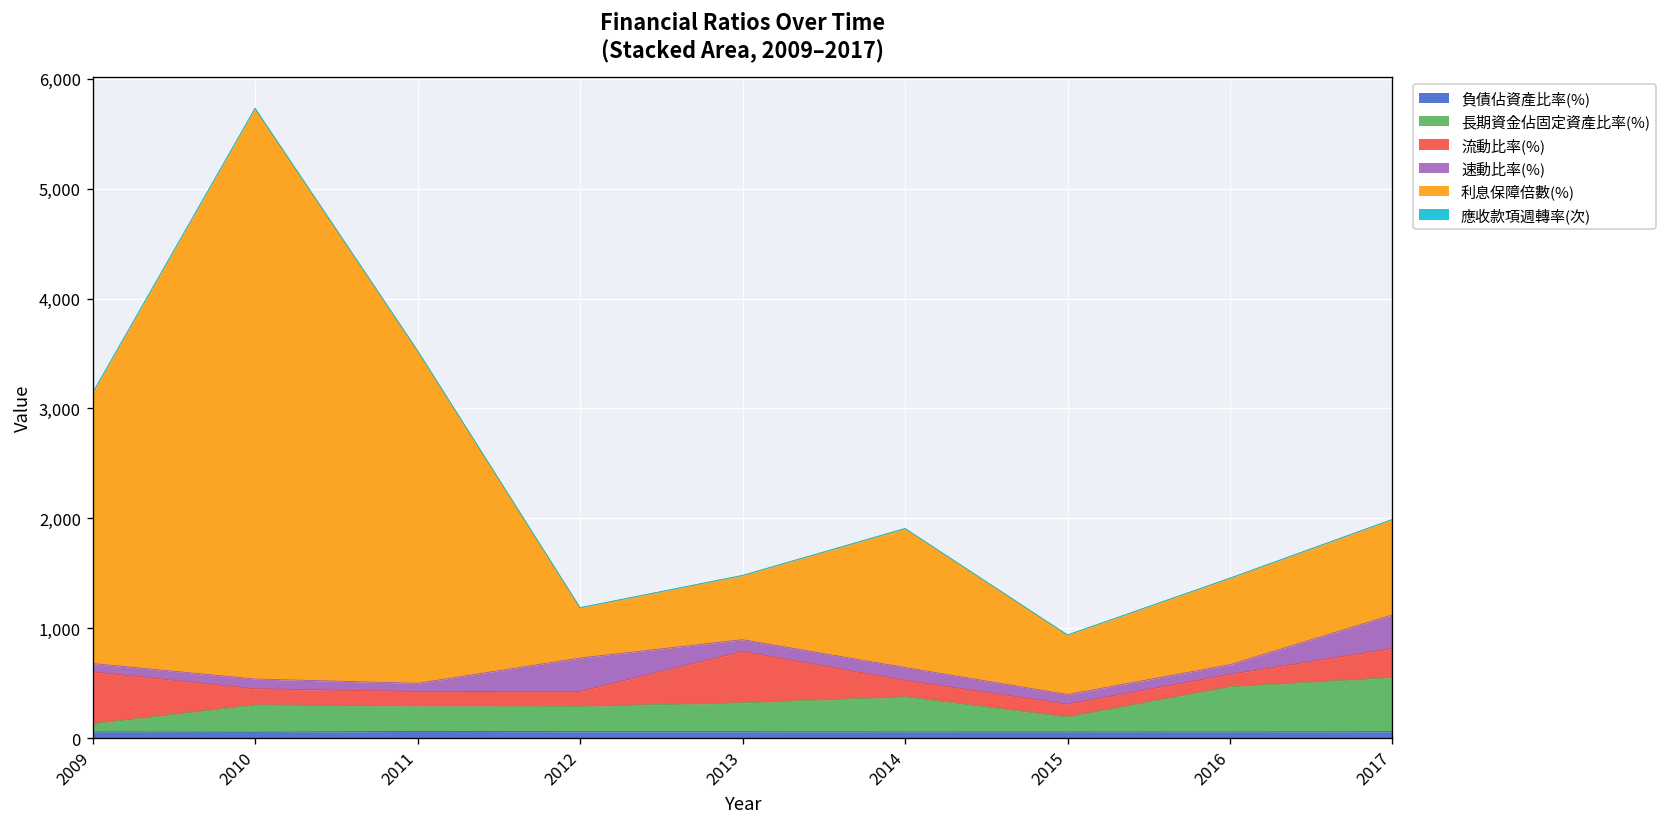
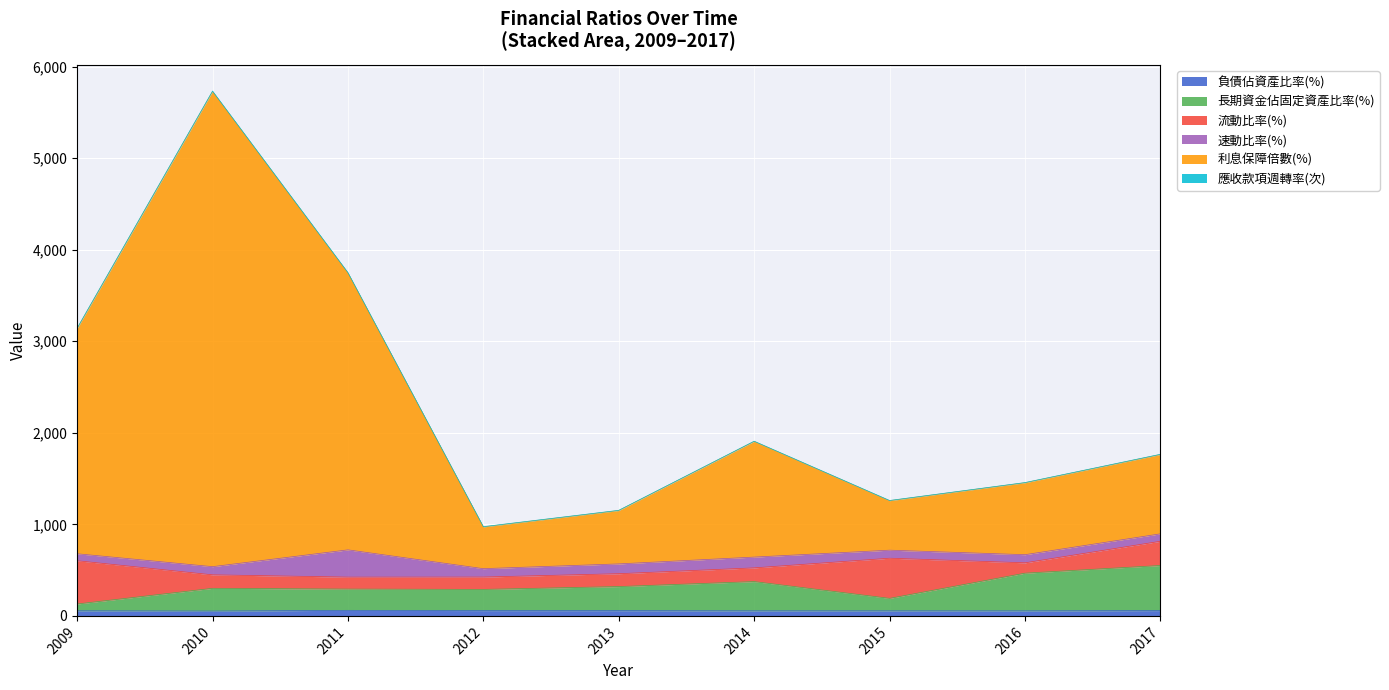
  {
    "負債佔資產比率(%)": {
      "2009": 100,
      "2010": 100,
      "2011": 100,
      "2012": 100,
      "2013": 100,
      "2014": 100,
      "2015": 100,
      "2016": 100,
      "2017": 100
    },
    "長期資金佔固定資產比率(%)": {
      "2009": 100,
      "2010": 200,
      "2011": 200,
      "2012": 200,
      "2013": 300,
      "2014": 300,
      "2015": 100,
      "2016": 400,
      "2017": 500
    },
    "流動比率(%)": {
      "2009": 500,
      "2010": 100,
      "2011": 100,
      "2012": 100,
-     "2013": 500,
+     "2013": 100,
      "2014": 100,
-     "2015": 100,
+     "2015": 400,
      "2016": 100,
      "2017": 300
    },
    "速動比率(%)": {
      "2009": 100,
      "2010": 100,
-     "2011": 100,
-     "2012": 300,
+     "2011": 300,
+     "2012": 100,
      "2013": 100,
      "2014": 100,
      "2015": 100,
      "2016": 100,
-     "2017": 300
+     "2017": 100
    }
  }
